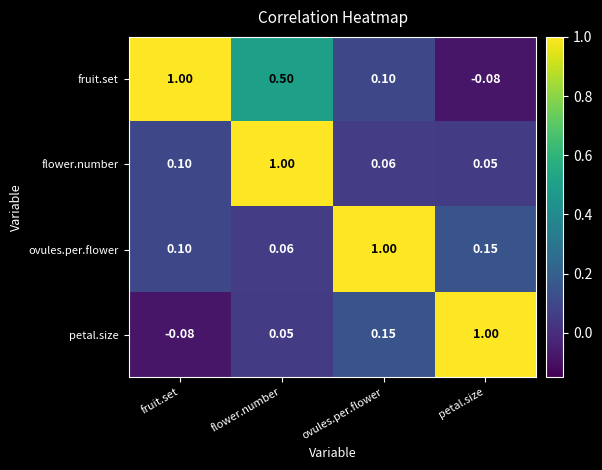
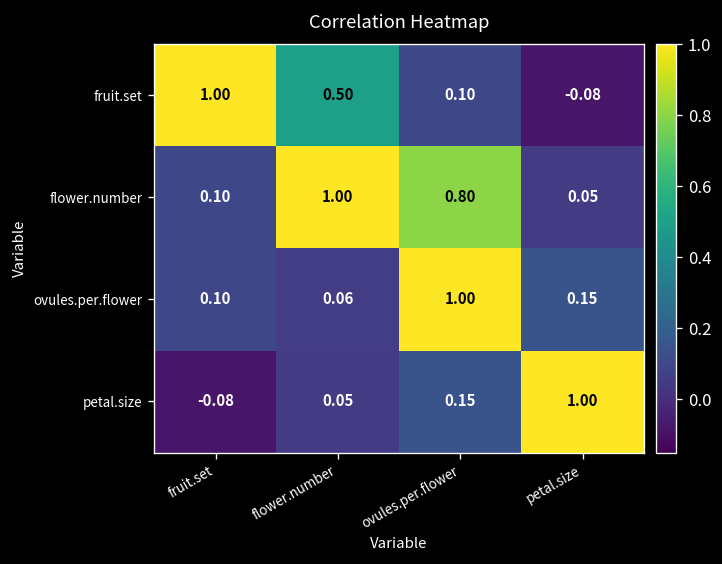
  {
    "fruit.set": {
      "fruit.set": 1.00,
      "flower.number": 0.50,
      "ovules.per.flower": 0.10,
      "petal.size": -0.08
    },
    "flower.number": {
      "fruit.set": 0.10,
      "flower.number": 1.00,
-     "ovules.per.flower": 0.06,
+     "ovules.per.flower": 0.80,
      "petal.size": 0.05
    },
    "ovules.per.flower": {
      "fruit.set": 0.10,
      "flower.number": 0.06,
      "ovules.per.flower": 1.00,
      "petal.size": 0.15
    },
    "petal.size": {
      "fruit.set": -0.08,
      "flower.number": 0.05,
      "ovules.per.flower": 0.15,
      "petal.size": 1.00
    }
  }
